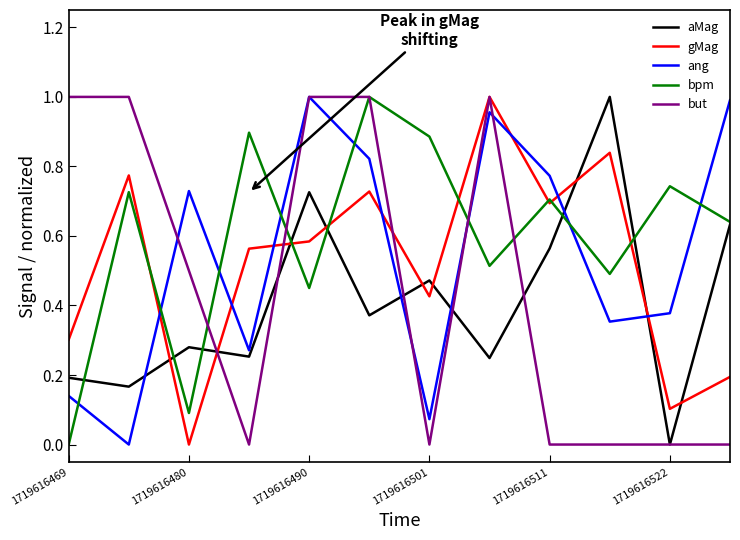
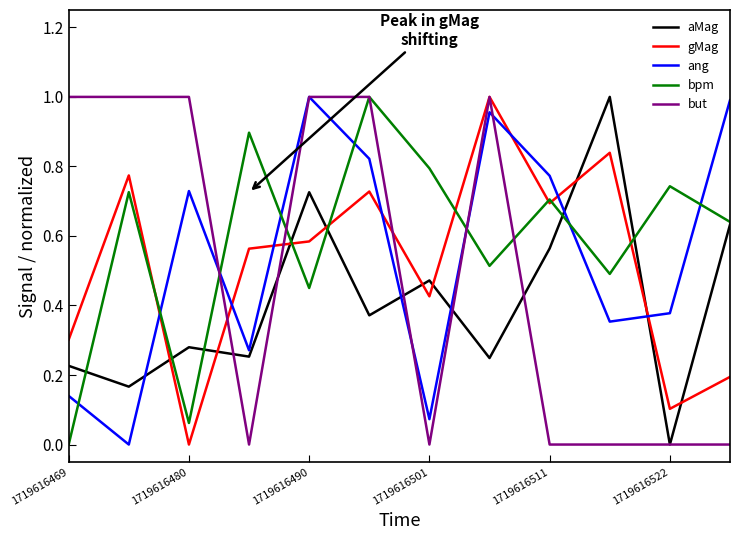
  {
    "aMag": {
-     "1719616469": 0.19,
+     "1719616469": 0.23,
      "1719616480": 0.28,
      "1719616490": 0.73,
      "1719616501": 0.47,
      "1719616511": 0.56
    },
    "gMag": {
      "1719616469": 0.30,
      "1719616480": 0.00,
      "1719616490": 0.58,
      "1719616501": 0.43,
      "1719616511": 0.69,
      "1719616522": 0.10
    },
    "ang": {
      "1719616469": 0.14,
      "1719616480": 0.73,
      "1719616501": 0.07,
      "1719616511": 0.77,
      "1719616522": 0.38
    },
    "bpm": {
      "1719616469": 0.00,
-     "1719616480": 0.09,
+     "1719616480": 0.06,
      "1719616490": 0.45,
-     "1719616501": 0.89,
+     "1719616501": 0.79,
      "1719616511": 0.70,
      "1719616522": 0.74
    },
    "but": {
      "1719616469": 1.00,
-     "1719616480": 0.50,
+     "1719616480": 1.00,
      "1719616501": 0.00,
      "1719616511": 0.00
    }
  }
